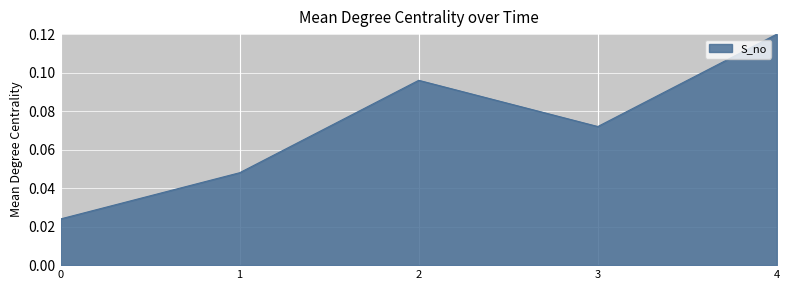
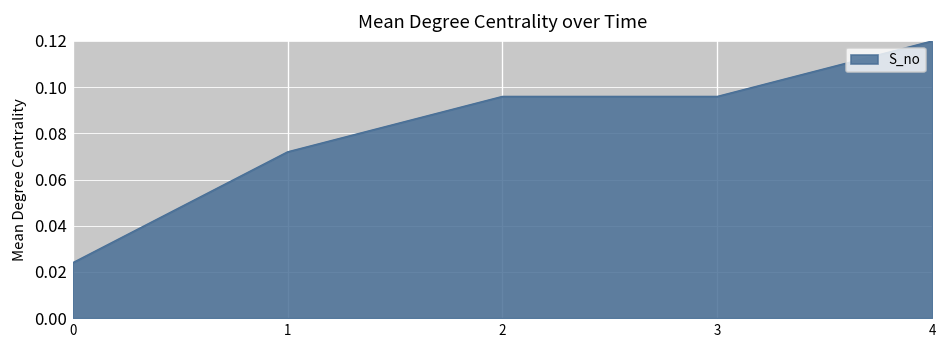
  {
    "0": 0.024,
-   "1": 0.048,
+   "1": 0.072,
    "2": 0.096,
-   "3": 0.072,
+   "3": 0.096,
    "4": 0.120
  }
